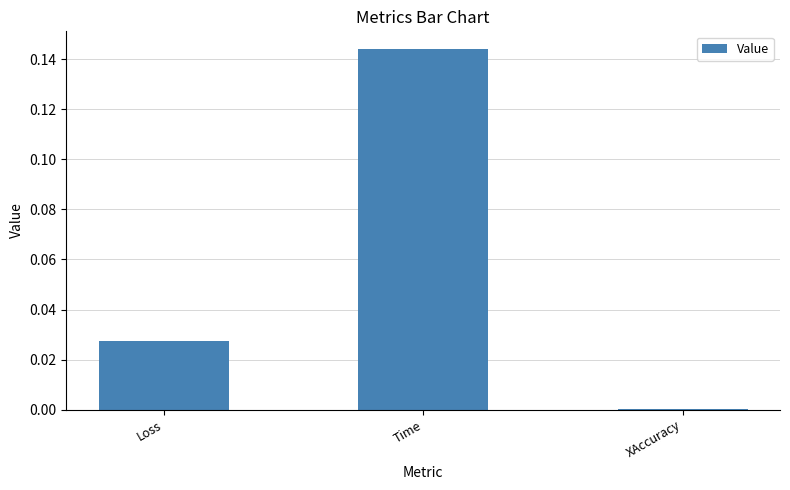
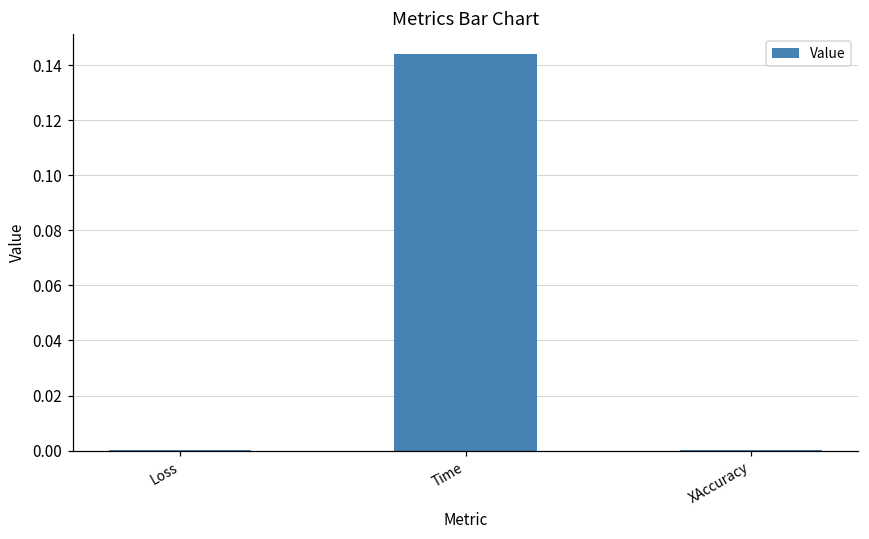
  {
-   "Loss": 0.027,
+   "Loss": 0.000,
    "Time": 0.144
  }
